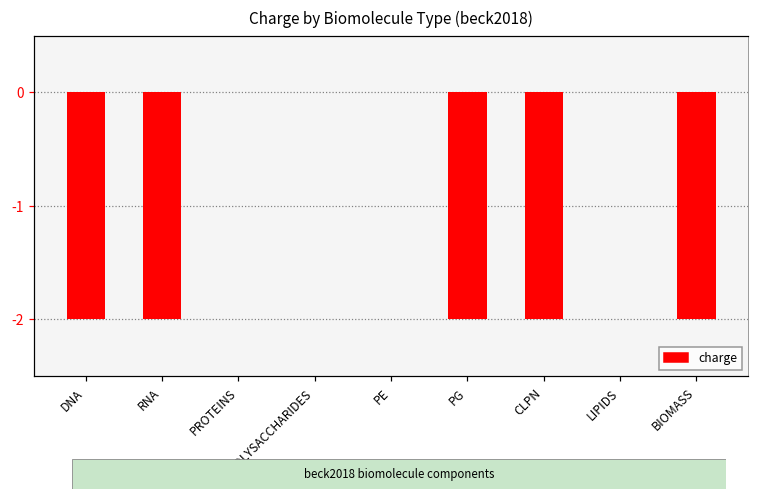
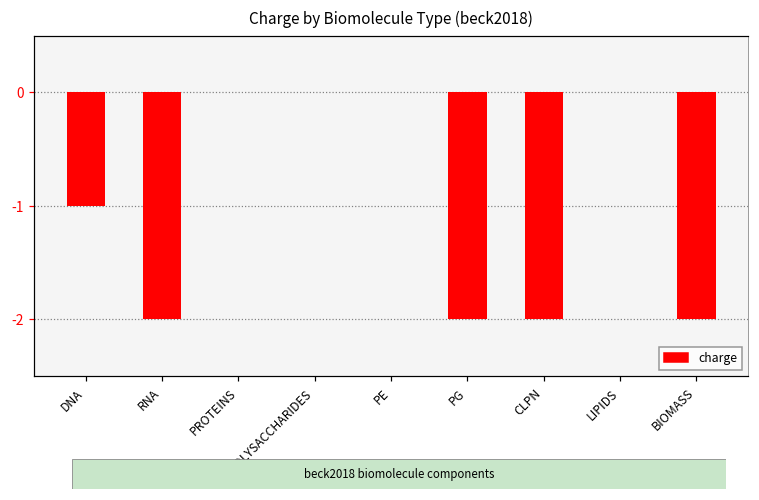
  {
-   "DNA": -2,
+   "DNA": -1,
    "RNA": -2,
    "PROTEINS": 0,
    "POLYSACCHARIDES": 0,
    "PE": 0,
    "PG": -2,
    "CLPN": -2,
    "LIPIDS": 0,
    "BIOMASS": -2
  }
